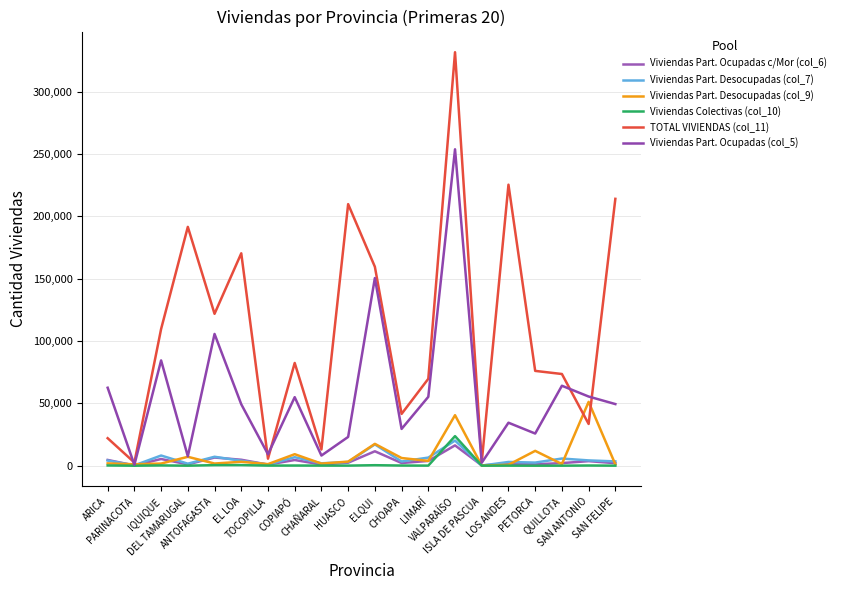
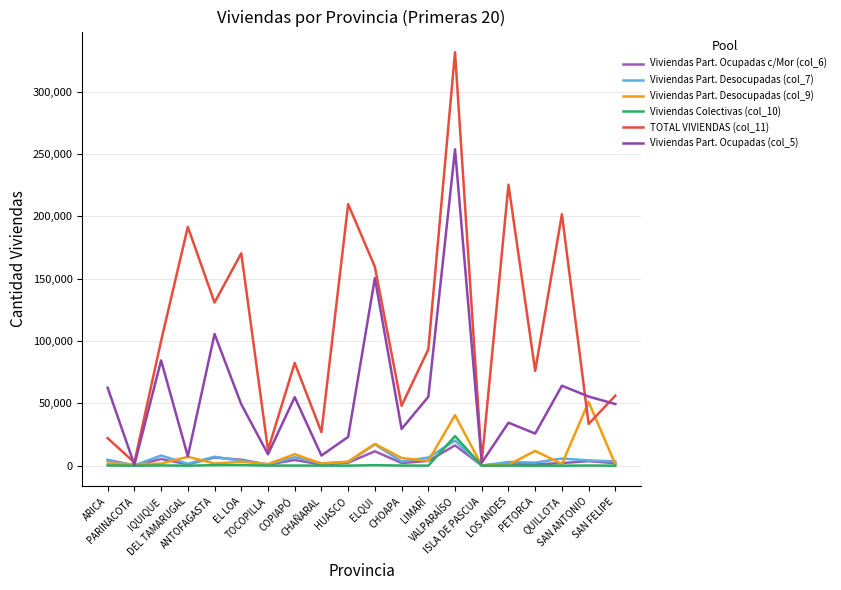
  {
    "Viviendas Part. Desocupadas (col_7)": {
      "IQUIQUE": "8,000",
      "COPIAPÓ": "7,000",
      "LIMARÍ": "7,000",
      "VALPARAÍSO": "20,000",
      "QUILLOTA": "6,000"
    },
    "Viviendas Part. Desocupadas (col_9)": {
      "COPIAPÓ": "9,000",
      "CHOAPA": "6,000",
      "VALPARAÍSO": "41,000",
      "PETORCA": "12,000",
      "SAN ANTONIO": "51,000"
    },
    "Viviendas Colectivas (col_10)": {
      "EL LOA": "1,000",
      "COPIAPÓ": "0",
      "HUASCO": "0",
      "ELQUI": "0",
      "LIMARÍ": "0",
      "VALPARAÍSO": "24,000",
      "SAN ANTONIO": "0"
    },
    "TOTAL VIVIENDAS (col_11)": {
      "ARICA": "22,000",
-     "IQUIQUE": "110,000",
+     "IQUIQUE": "100,000",
      "DEL TAMARUGAL": "192,000",
-     "ANTOFAGASTA": "122,000",
+     "ANTOFAGASTA": "131,000",
      "EL LOA": "170,000",
-     "TOCOPILLA": "6,000",
+     "TOCOPILLA": "13,000",
      "COPIAPÓ": "82,000",
-     "CHAÑARAL": "13,000",
+     "CHAÑARAL": "27,000",
      "HUASCO": "210,000",
      "ELQUI": "160,000",
-     "CHOAPA": "42,000",
-     "LIMARÍ": "70,000",
+     "CHOAPA": "48,000",
+     "LIMARÍ": "93,000",
      "VALPARAÍSO": "332,000",
      "LOS ANDES": "225,000",
      "PETORCA": "76,000",
-     "QUILLOTA": "74,000",
+     "QUILLOTA": "202,000",
      "SAN ANTONIO": "34,000",
-     "SAN FELIPE": "214,000"
+     "SAN FELIPE": "56,000"
    }
  }
